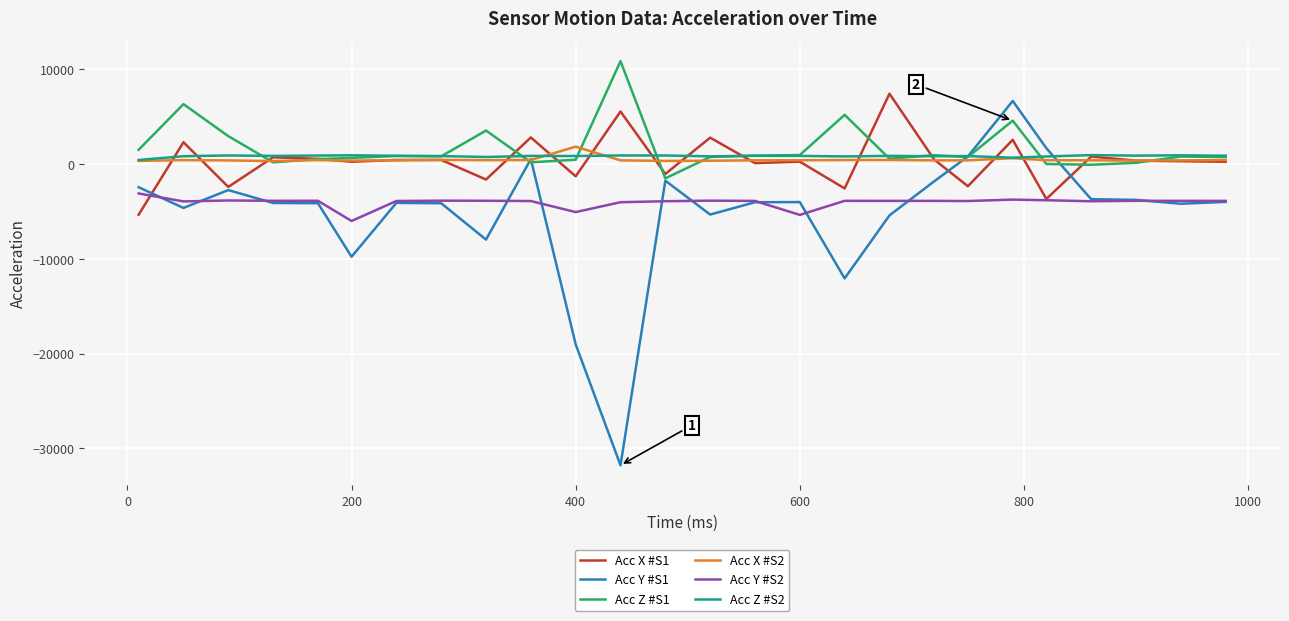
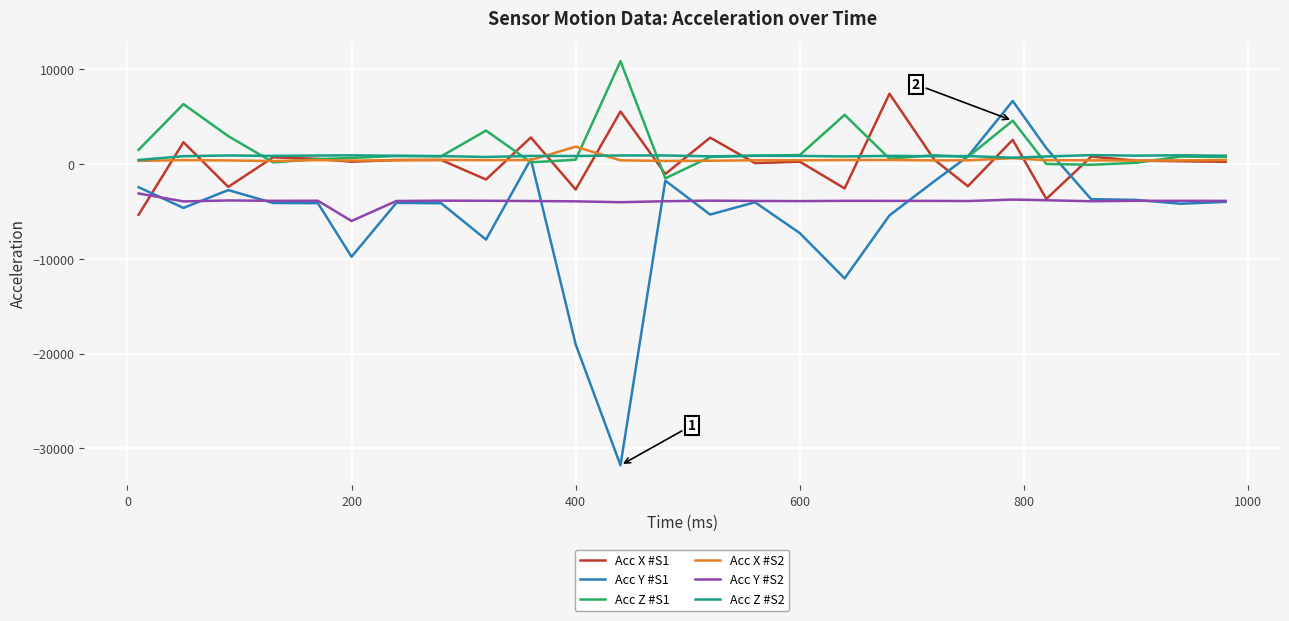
  {
    "Acc X #S1": {
-     "400": -1000
+     "400": -3000
    },
    "Acc Y #S1": {
      "200": -10000,
      "400": -19000,
-     "600": -4000
+     "600": -7000
    },
    "Acc X #S2": {
      "400": 2000
    },
    "Acc Y #S2": {
      "200": -6000,
-     "400": -5000,
-     "600": -5000
+     "400": -4000,
+     "600": -4000
    }
  }
